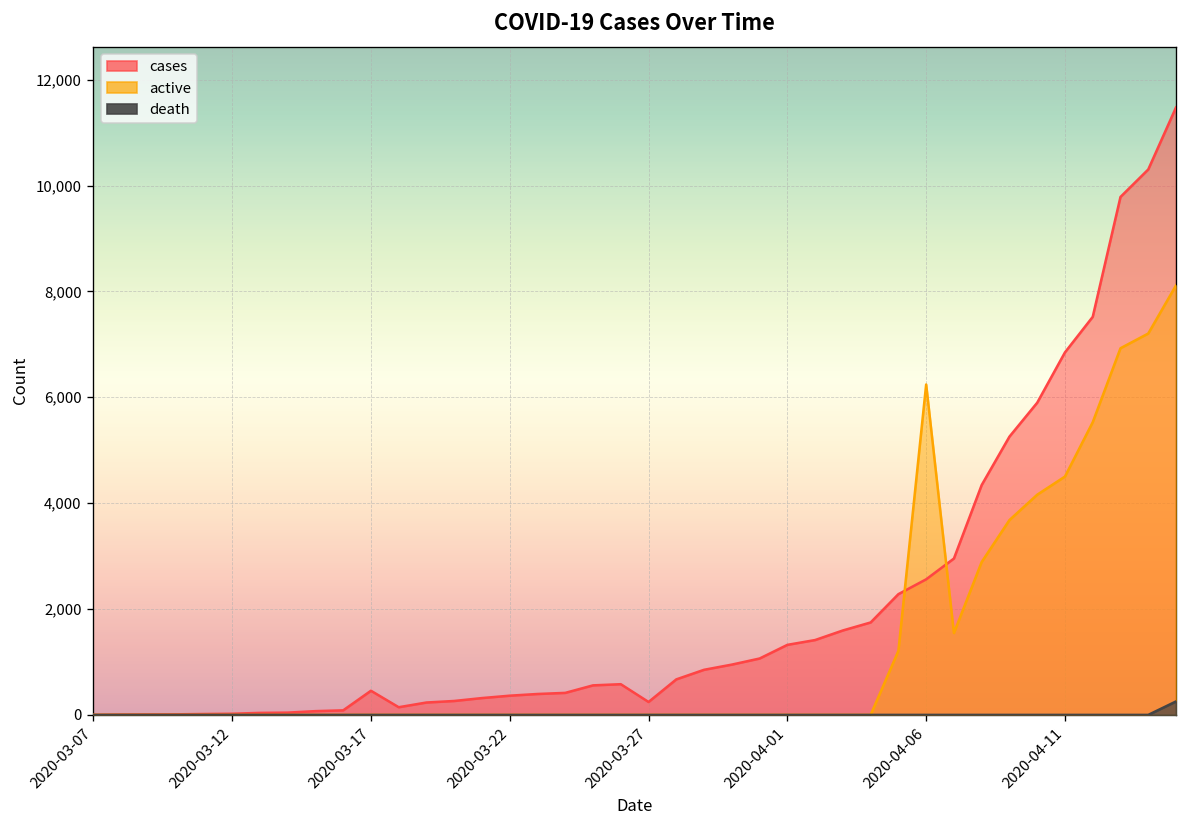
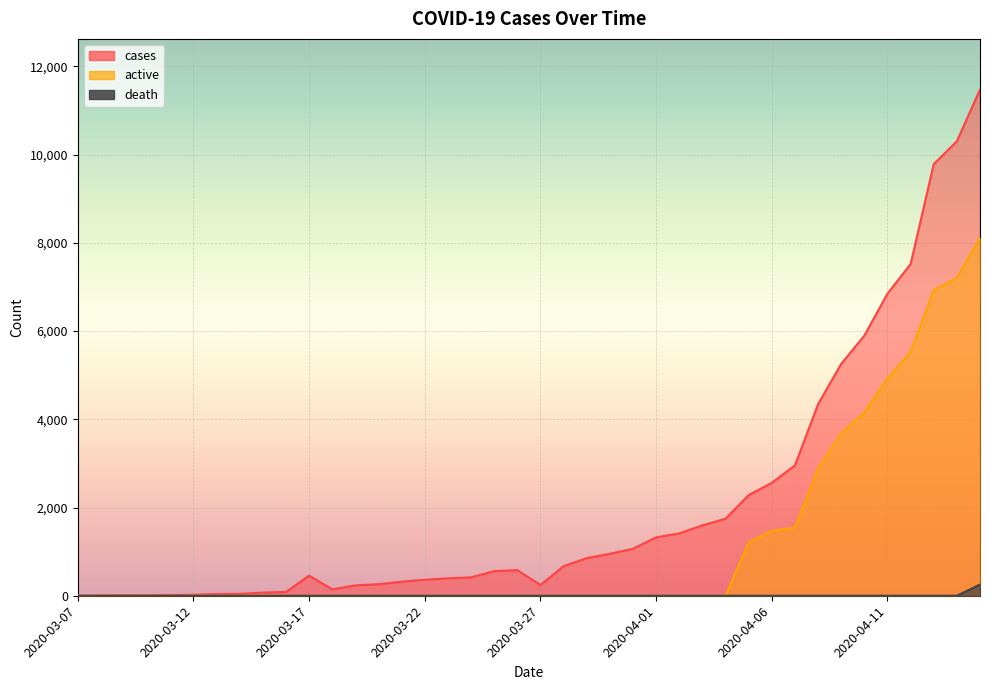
  {
    "cases": {
      "2020-03-17": "500",
      "2020-03-22": "400",
      "2020-03-27": "200",
      "2020-04-01": "1,300",
      "2020-04-06": "2,600",
      "2020-04-11": "6,800"
    },
    "active": {
-     "2020-04-06": "6,200",
-     "2020-04-11": "4,500"
+     "2020-04-06": "1,500",
+     "2020-04-11": "4,900"
    },
    "death": {
      "2020-04-06": "0",
      "2020-04-11": "0"
    }
  }
